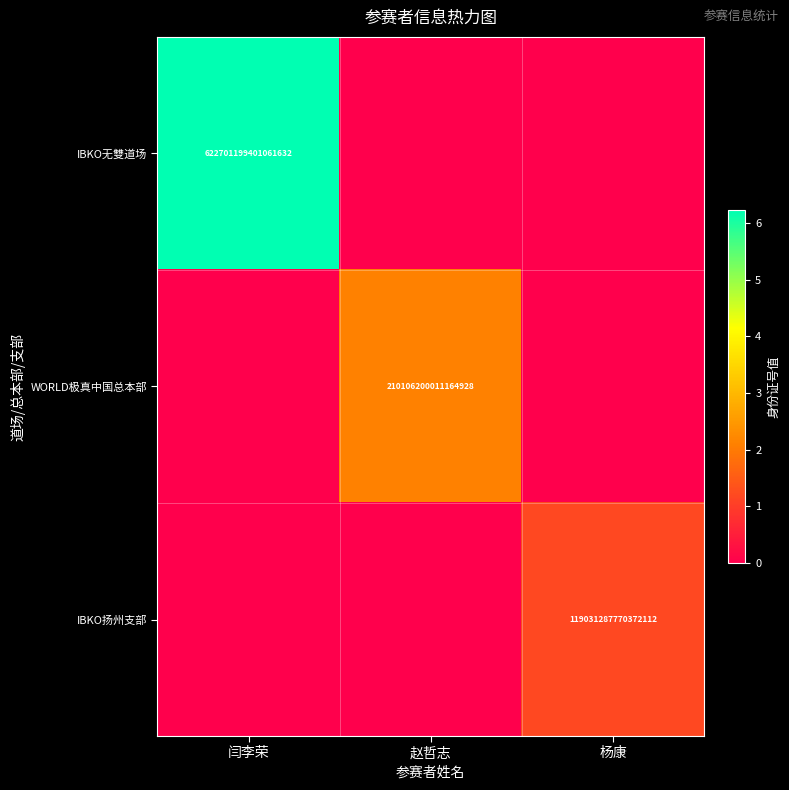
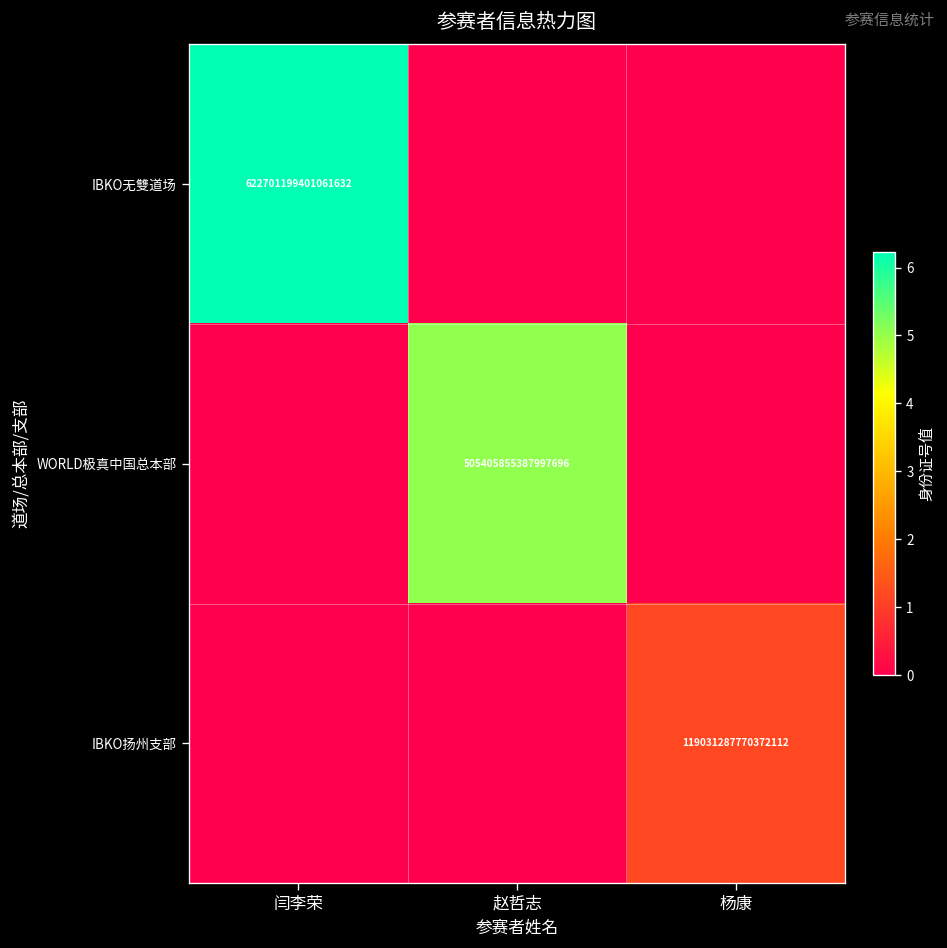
  {
    "IBKO无雙道场": {
      "闫李荣": 622701199401061632
    },
    "WORLD极真中国总本部": {
-     "赵哲志": 210106200011164928
+     "赵哲志": 505405855387997696
    },
    "IBKO扬州支部": {
      "杨康": 119031287770372112
    }
  }
